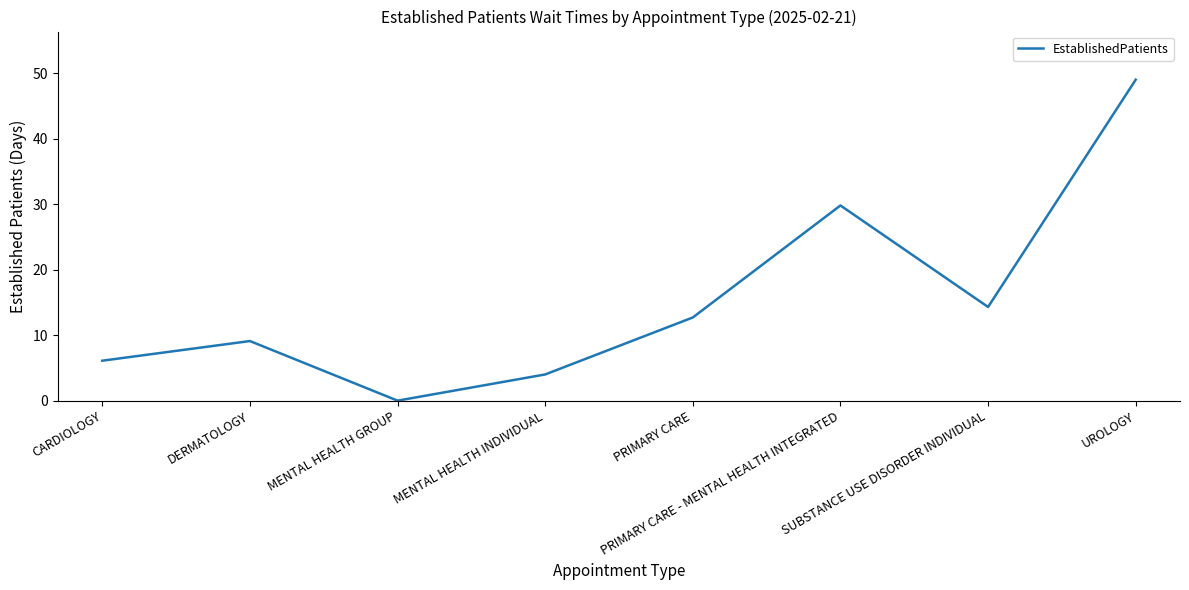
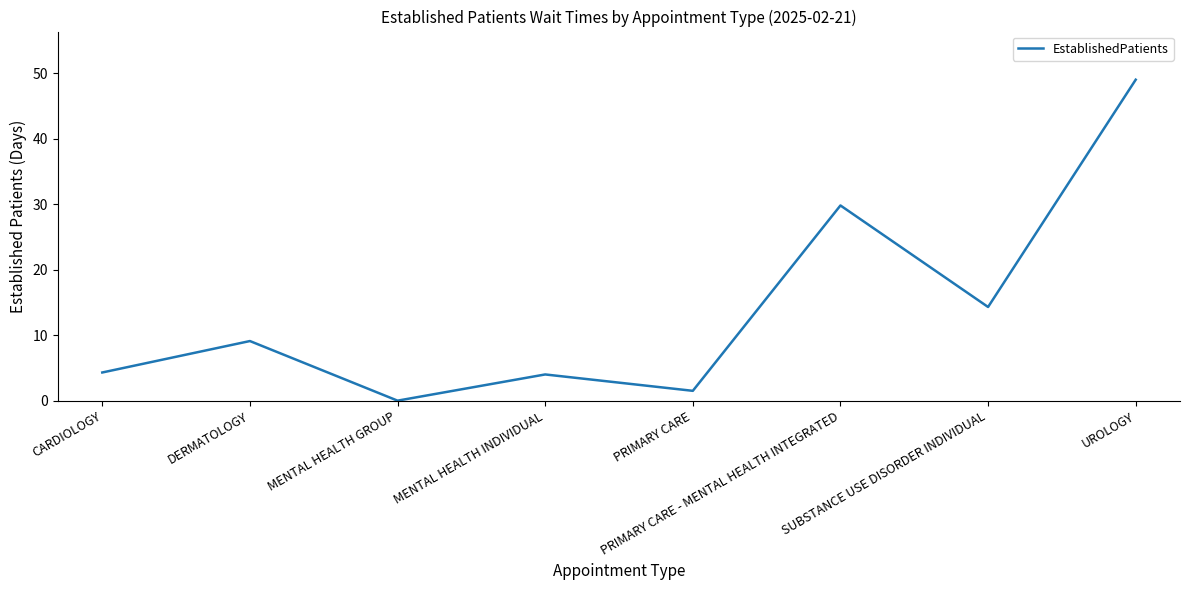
  {
-   "CARDIOLOGY": 6,
+   "CARDIOLOGY": 4,
    "DERMATOLOGY": 9,
    "MENTAL HEALTH GROUP": 0,
    "MENTAL HEALTH INDIVIDUAL": 4,
-   "PRIMARY CARE": 13,
+   "PRIMARY CARE": 2,
    "PRIMARY CARE - MENTAL HEALTH INTEGRATED": 30,
    "SUBSTANCE USE DISORDER INDIVIDUAL": 14,
    "UROLOGY": 49
  }
